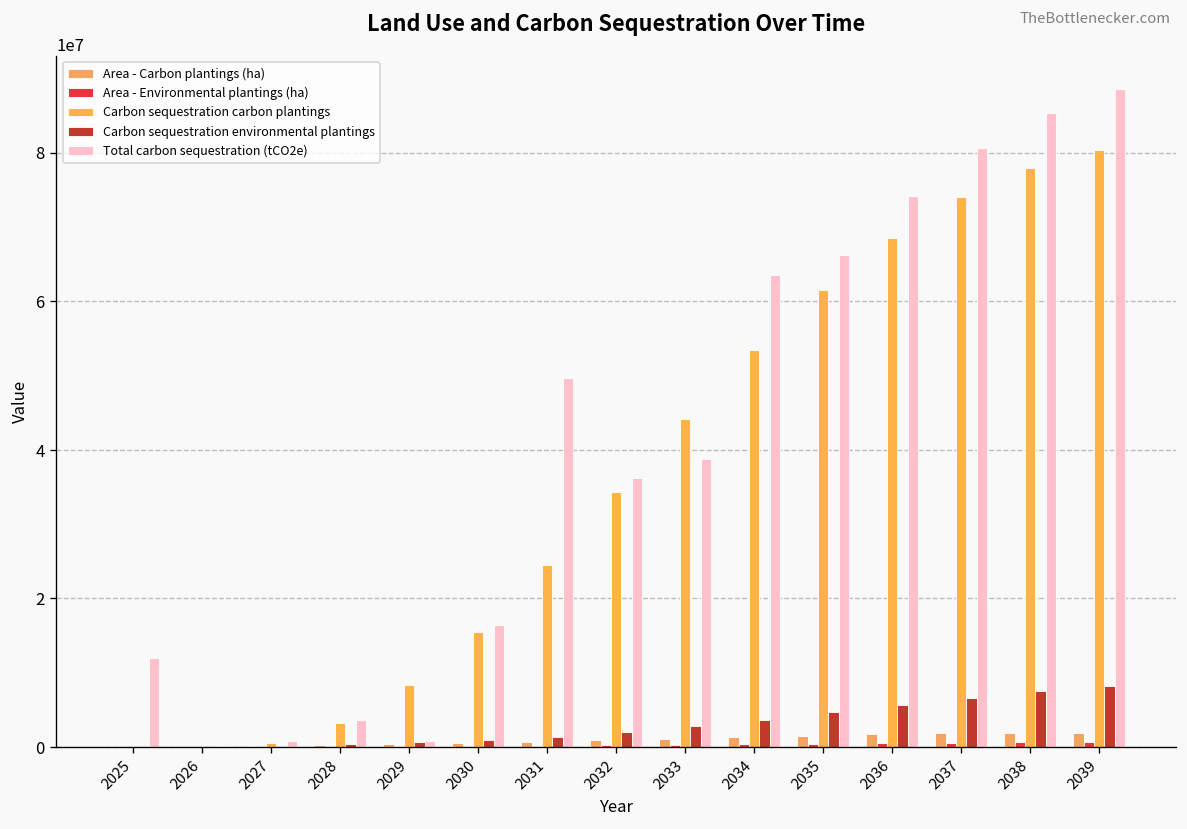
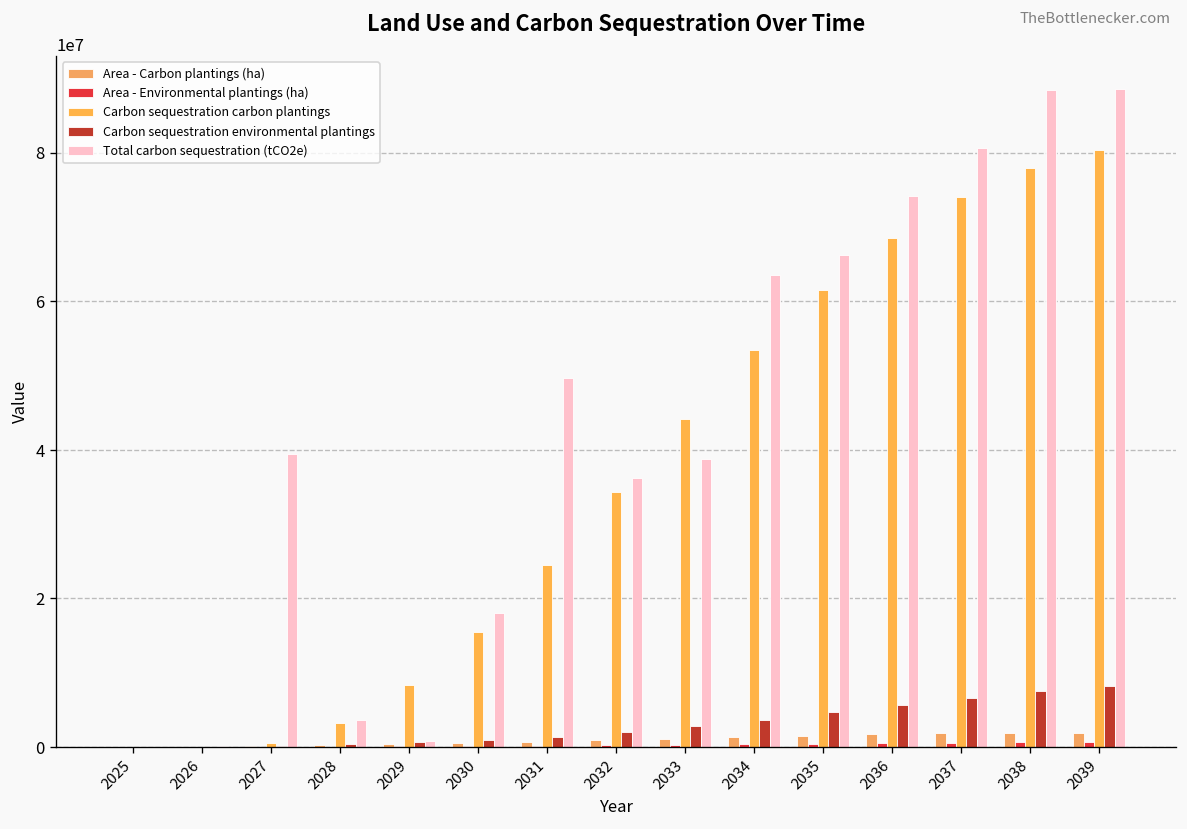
  {
    "Total carbon sequestration (tCO2e)": {
-     "2025": 12000000,
-     "2027": 1000000,
+     "2025": 0,
+     "2027": 39000000,
      "2028": 4000000,
      "2029": 1000000,
-     "2030": 16000000,
+     "2030": 18000000,
      "2031": 50000000,
      "2032": 36000000,
      "2033": 39000000,
      "2034": 63000000,
      "2035": 66000000,
      "2036": 74000000,
      "2037": 81000000,
-     "2038": 85000000,
+     "2038": 88000000,
      "2039": 89000000
    }
  }
